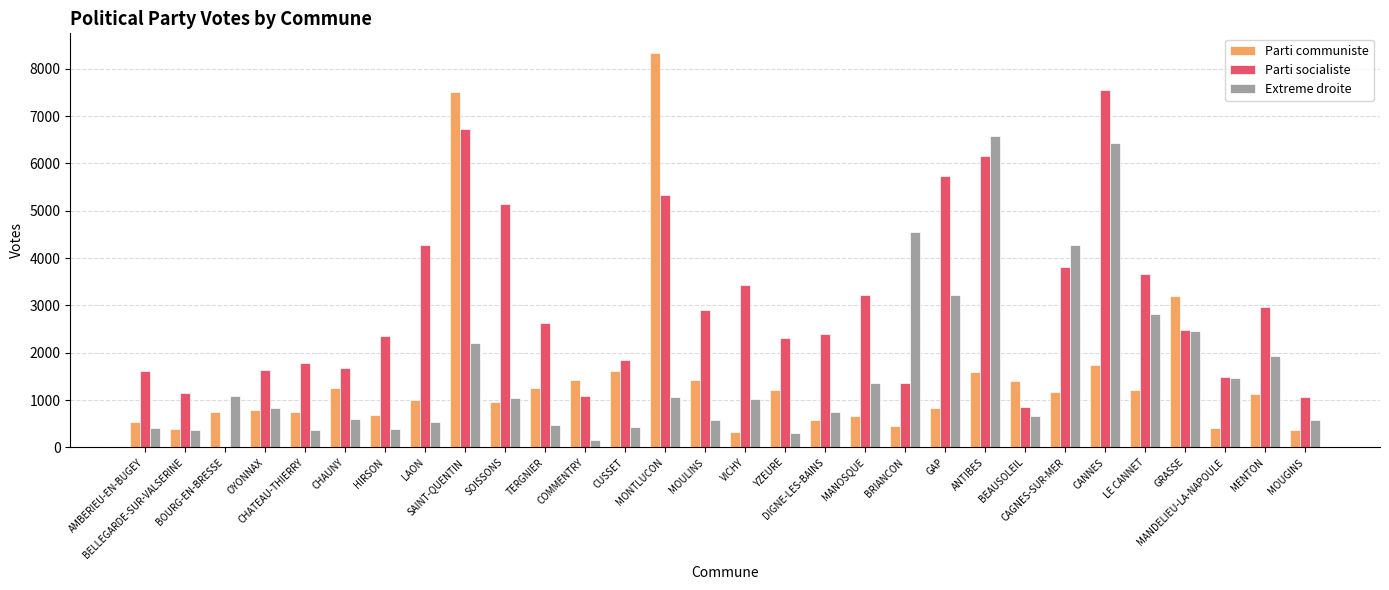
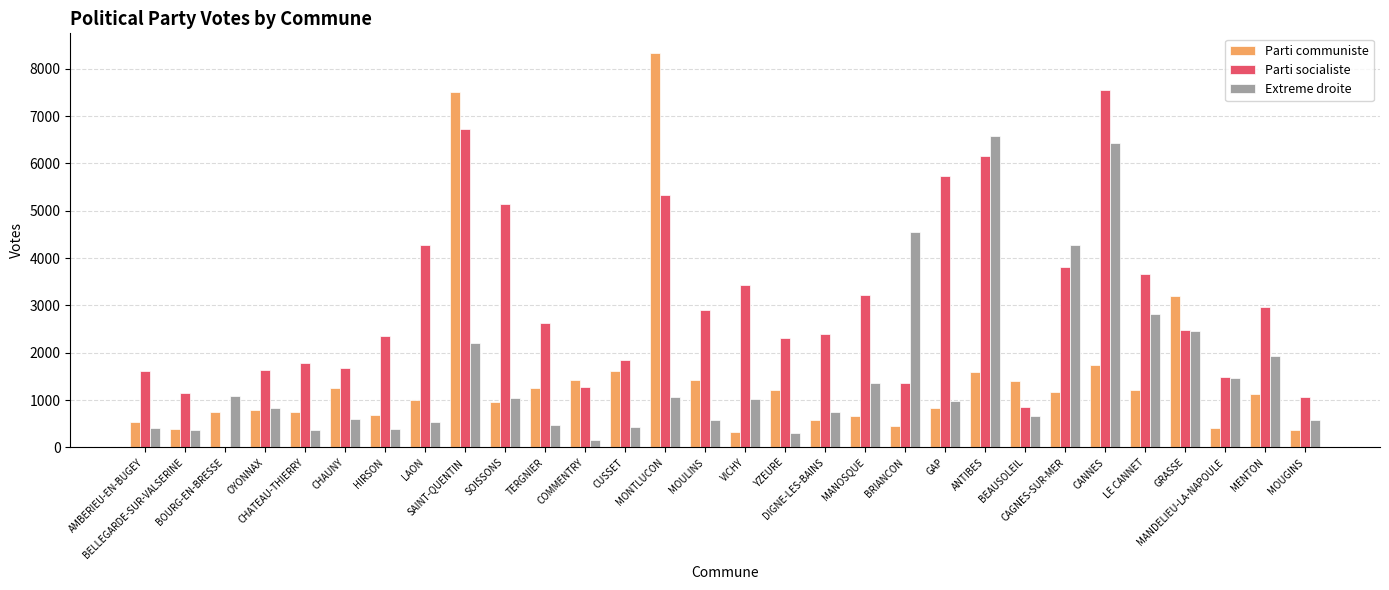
  {
    "Parti communiste": {
      "AMBERIEU-EN-BUGEY": 500,
      "BELLEGARDE-SUR-VALSERINE": 400,
      "BOURG-EN-BRESSE": 700,
      "OYONNAX": 800,
      "CHATEAU-THIERRY": 700,
      "CHAUNY": 1300,
      "HIRSON": 700,
      "LAON": 1000,
      "SAINT-QUENTIN": 7500,
      "SOISSONS": 1000,
      "TERGNIER": 1300,
      "COMMENTRY": 1400,
      "CUSSET": 1600,
      "MONTLUCON": 8300,
      "MOULINS": 1400,
      "VICHY": 300,
      "YZEURE": 1200,
      "DIGNE-LES-BAINS": 600,
      "MANOSQUE": 700,
      "BRIANCON": 400,
      "GAP": 800,
      "ANTIBES": 1600,
      "BEAUSOLEIL": 1400,
      "CAGNES-SUR-MER": 1200,
      "CANNES": 1700,
      "LE CANNET": 1200,
      "GRASSE": 3200,
      "MANDELIEU-LA-NAPOULE": 400,
      "MENTON": 1100,
      "MOUGINS": 400
    },
    "Parti socialiste": {
      "AMBERIEU-EN-BUGEY": 1600,
      "BELLEGARDE-SUR-VALSERINE": 1200,
      "BOURG-EN-BRESSE": 0,
      "OYONNAX": 1600,
      "CHATEAU-THIERRY": 1800,
      "CHAUNY": 1700,
      "HIRSON": 2400,
      "LAON": 4300,
      "SAINT-QUENTIN": 6700,
      "SOISSONS": 5200,
      "TERGNIER": 2600,
-     "COMMENTRY": 1100,
+     "COMMENTRY": 1300,
      "CUSSET": 1900,
      "MONTLUCON": 5300,
      "MOULINS": 2900,
      "VICHY": 3400,
      "YZEURE": 2300,
      "DIGNE-LES-BAINS": 2400,
      "MANOSQUE": 3200,
      "BRIANCON": 1400,
      "GAP": 5700,
      "ANTIBES": 6200,
      "BEAUSOLEIL": 800,
      "CAGNES-SUR-MER": 3800,
      "CANNES": 7600,
      "LE CANNET": 3700,
      "GRASSE": 2500,
      "MANDELIEU-LA-NAPOULE": 1500,
      "MENTON": 3000,
      "MOUGINS": 1100
    },
    "Extreme droite": {
      "AMBERIEU-EN-BUGEY": 400,
      "BELLEGARDE-SUR-VALSERINE": 400,
      "BOURG-EN-BRESSE": 1100,
      "OYONNAX": 800,
      "CHATEAU-THIERRY": 400,
      "CHAUNY": 600,
      "HIRSON": 400,
      "LAON": 500,
      "SAINT-QUENTIN": 2200,
      "SOISSONS": 1000,
      "TERGNIER": 500,
      "COMMENTRY": 100,
      "CUSSET": 400,
      "MONTLUCON": 1100,
      "MOULINS": 600,
      "VICHY": 1000,
      "YZEURE": 300,
      "DIGNE-LES-BAINS": 800,
      "MANOSQUE": 1400,
      "BRIANCON": 4600,
-     "GAP": 3200,
+     "GAP": 1000,
      "ANTIBES": 6600,
      "BEAUSOLEIL": 700,
      "CAGNES-SUR-MER": 4300,
      "CANNES": 6400,
      "LE CANNET": 2800,
      "GRASSE": 2500,
      "MANDELIEU-LA-NAPOULE": 1500,
      "MENTON": 1900,
      "MOUGINS": 600
    }
  }
